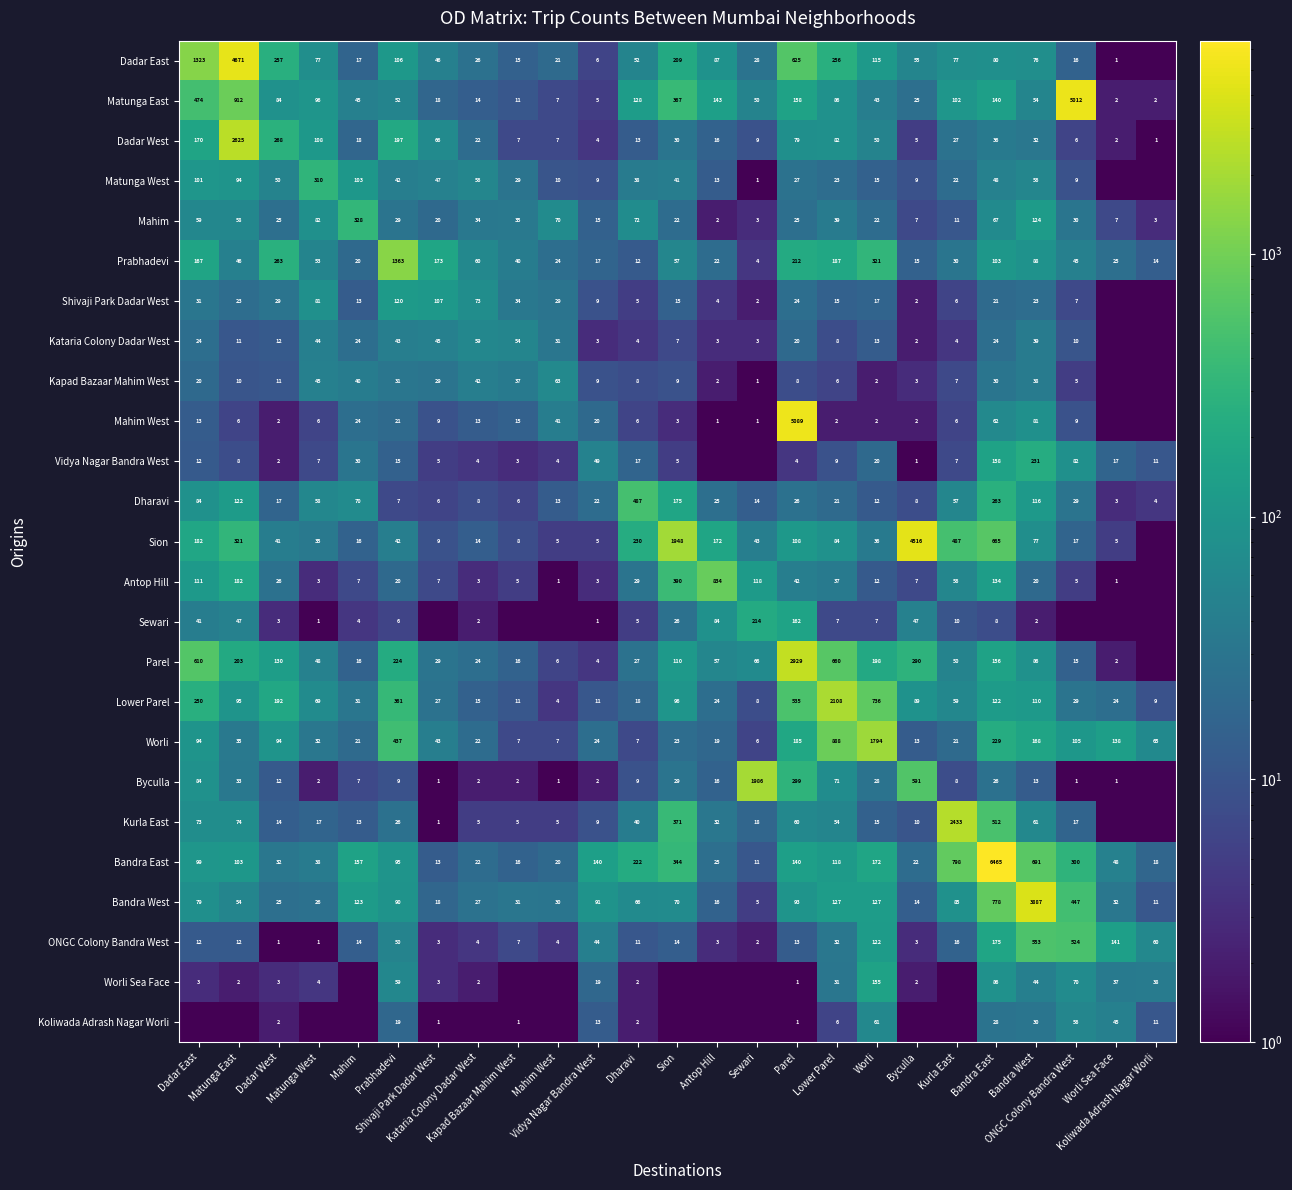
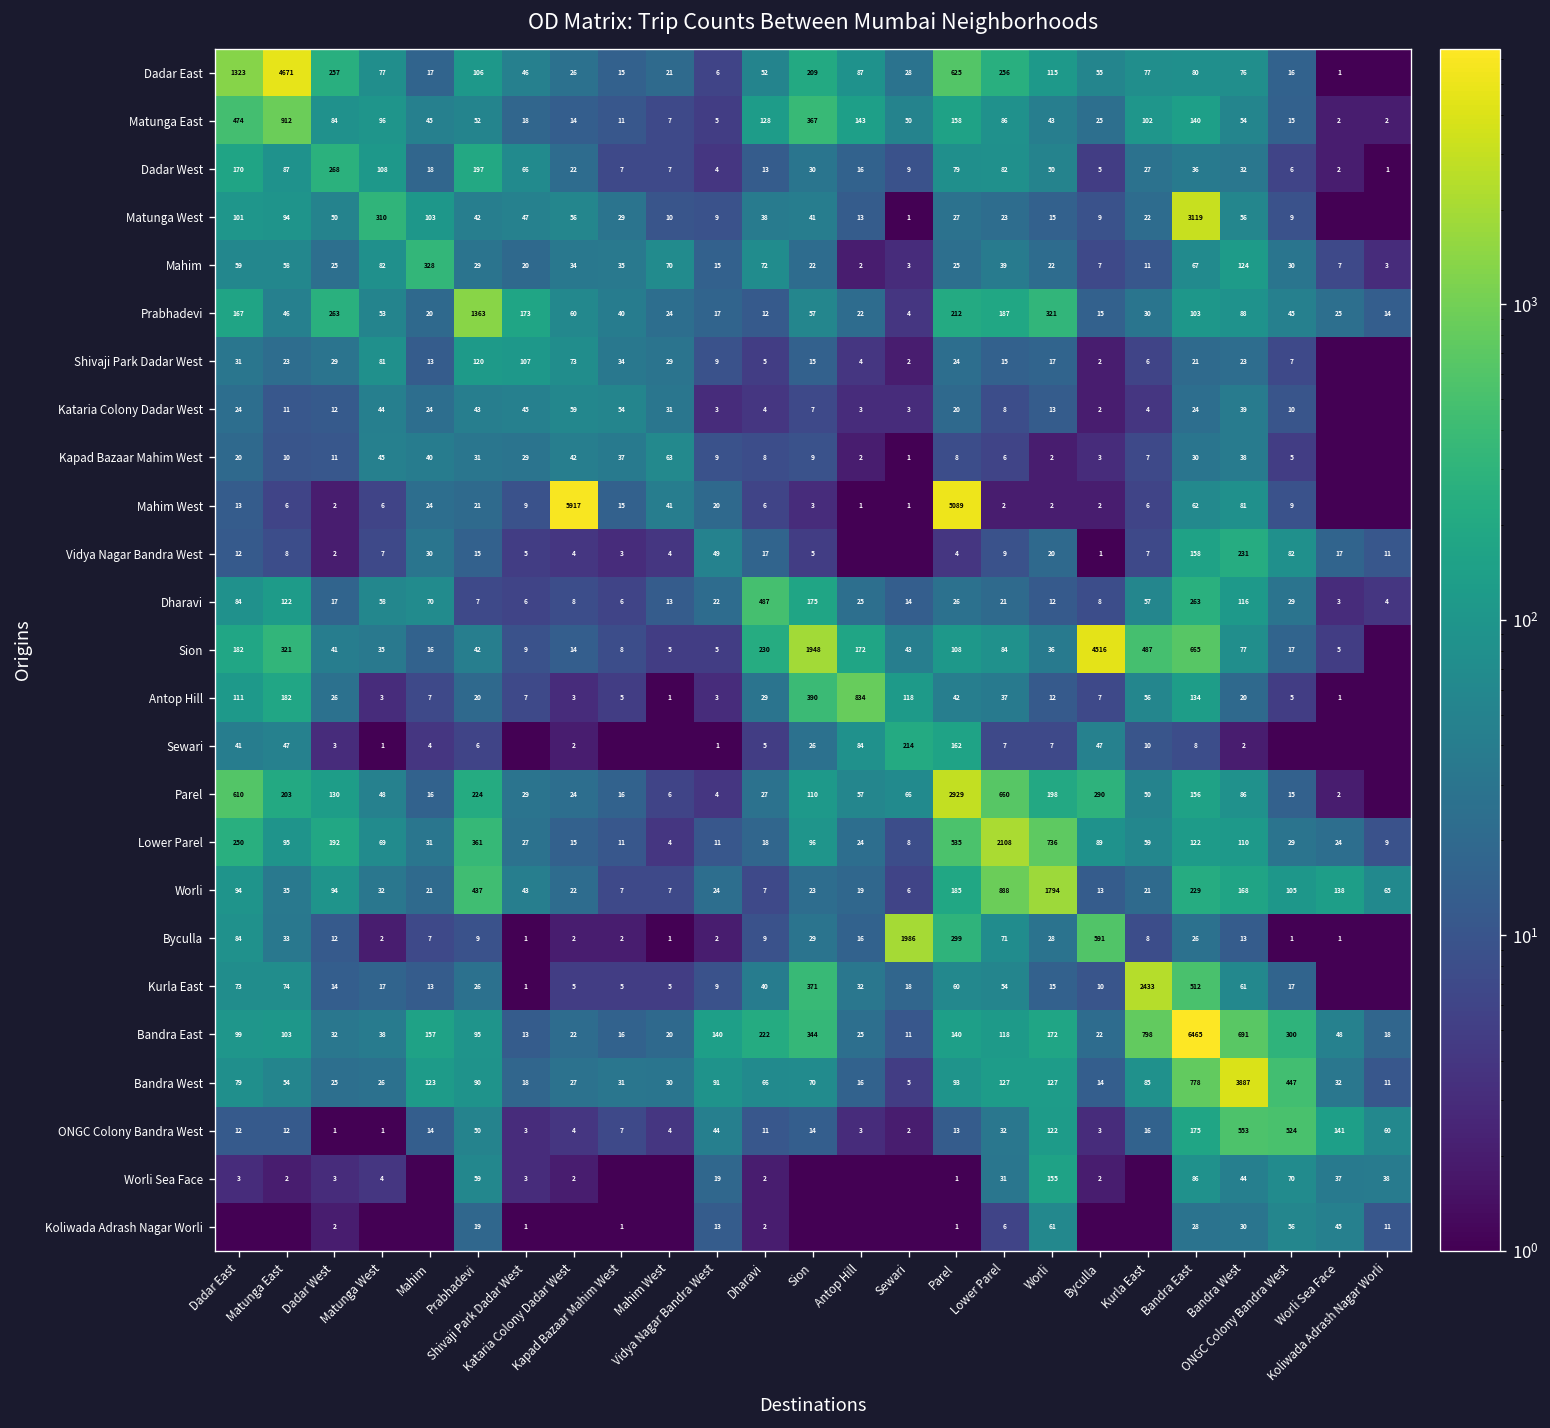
  {
    "Matunga East": {
      "Dadar East": 474,
      "Matunga East": 912,
      "Dadar West": 84,
      "Matunga West": 96,
      "Mahim": 45,
      "Prabhadevi": 52,
      "Shivaji Park Dadar West": 18,
      "Kataria Colony Dadar West": 14,
      "Kapad Bazaar Mahim West": 11,
      "Mahim West": 7,
      "Vidya Nagar Bandra West": 5,
      "Dharavi": 128,
      "Sion": 367,
      "Antop Hill": 143,
      "Sewari": 50,
      "Parel": 158,
      "Lower Parel": 86,
      "Worli": 43,
      "Byculla": 25,
      "Kurla East": 102,
      "Bandra East": 140,
      "Bandra West": 54,
-     "ONGC Colony Bandra West": 5012,
+     "ONGC Colony Bandra West": 15,
      "Worli Sea Face": 2,
      "Koliwada Adrash Nagar Worli": 2
    },
    "Dadar West": {
      "Dadar East": 170,
-     "Matunga East": 2625,
+     "Matunga East": 87,
      "Dadar West": 268,
      "Matunga West": 108,
      "Mahim": 18,
      "Prabhadevi": 197,
      "Shivaji Park Dadar West": 66,
      "Kataria Colony Dadar West": 22,
      "Kapad Bazaar Mahim West": 7,
      "Mahim West": 7,
      "Vidya Nagar Bandra West": 4,
      "Dharavi": 13,
      "Sion": 30,
      "Antop Hill": 16,
      "Sewari": 9,
      "Parel": 79,
      "Lower Parel": 82,
      "Worli": 50,
      "Byculla": 5,
      "Kurla East": 27,
      "Bandra East": 36,
      "Bandra West": 32,
      "ONGC Colony Bandra West": 6,
      "Worli Sea Face": 2,
      "Koliwada Adrash Nagar Worli": 1
    },
    "Matunga West": {
      "Dadar East": 101,
      "Matunga East": 94,
      "Dadar West": 50,
      "Matunga West": 310,
      "Mahim": 103,
      "Prabhadevi": 42,
      "Shivaji Park Dadar West": 47,
      "Kataria Colony Dadar West": 56,
      "Kapad Bazaar Mahim West": 29,
      "Mahim West": 10,
      "Vidya Nagar Bandra West": 9,
      "Dharavi": 38,
      "Sion": 41,
      "Antop Hill": 13,
      "Sewari": 1,
      "Parel": 27,
      "Lower Parel": 23,
      "Worli": 15,
      "Byculla": 9,
      "Kurla East": 22,
-     "Bandra East": 48,
+     "Bandra East": 3119,
      "Bandra West": 56,
      "ONGC Colony Bandra West": 9
    },
    "Mahim West": {
      "Dadar East": 13,
      "Matunga East": 6,
      "Dadar West": 2,
      "Matunga West": 6,
      "Mahim": 24,
      "Prabhadevi": 21,
      "Shivaji Park Dadar West": 9,
-     "Kataria Colony Dadar West": 13,
+     "Kataria Colony Dadar West": 5917,
      "Kapad Bazaar Mahim West": 15,
      "Mahim West": 41,
      "Vidya Nagar Bandra West": 20,
      "Dharavi": 6,
      "Sion": 3,
      "Antop Hill": 1,
      "Sewari": 1,
      "Parel": 5089,
      "Lower Parel": 2,
      "Worli": 2,
      "Byculla": 2,
      "Kurla East": 6,
      "Bandra East": 62,
      "Bandra West": 81,
      "ONGC Colony Bandra West": 9
    }
  }
